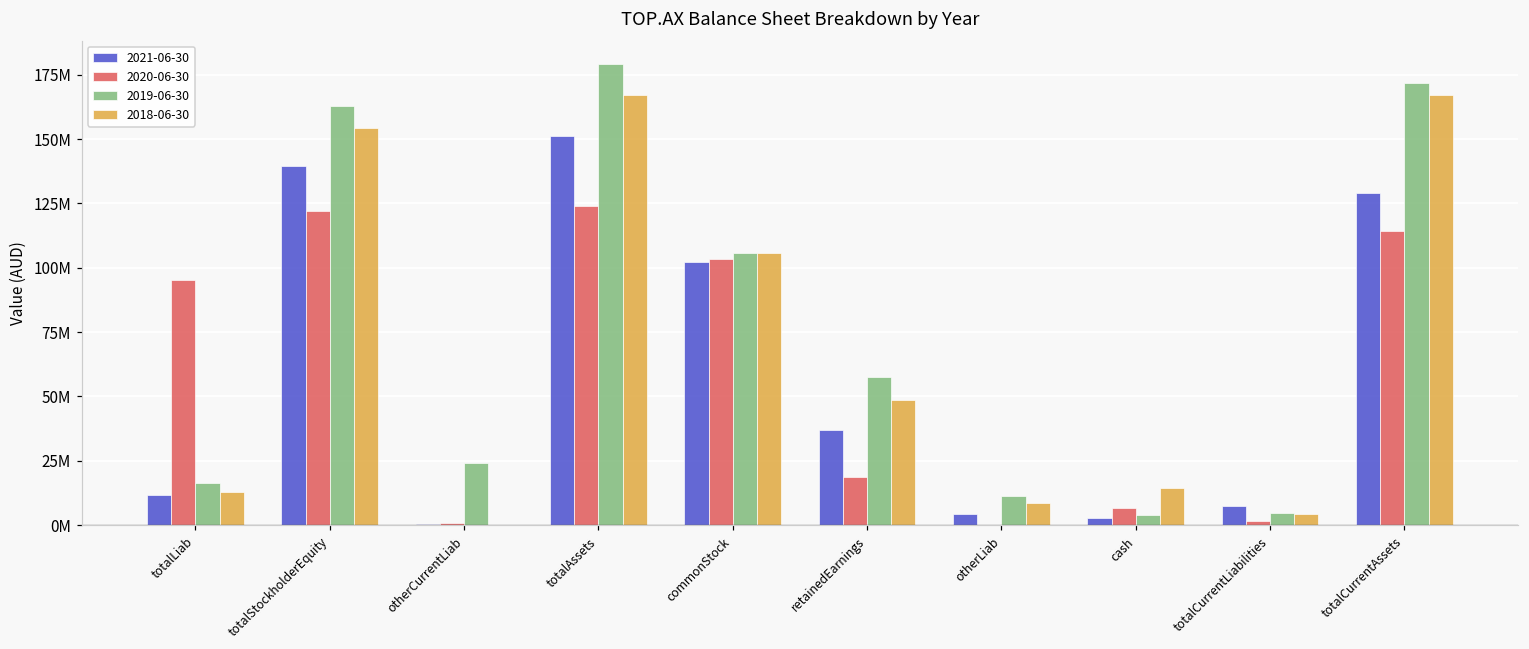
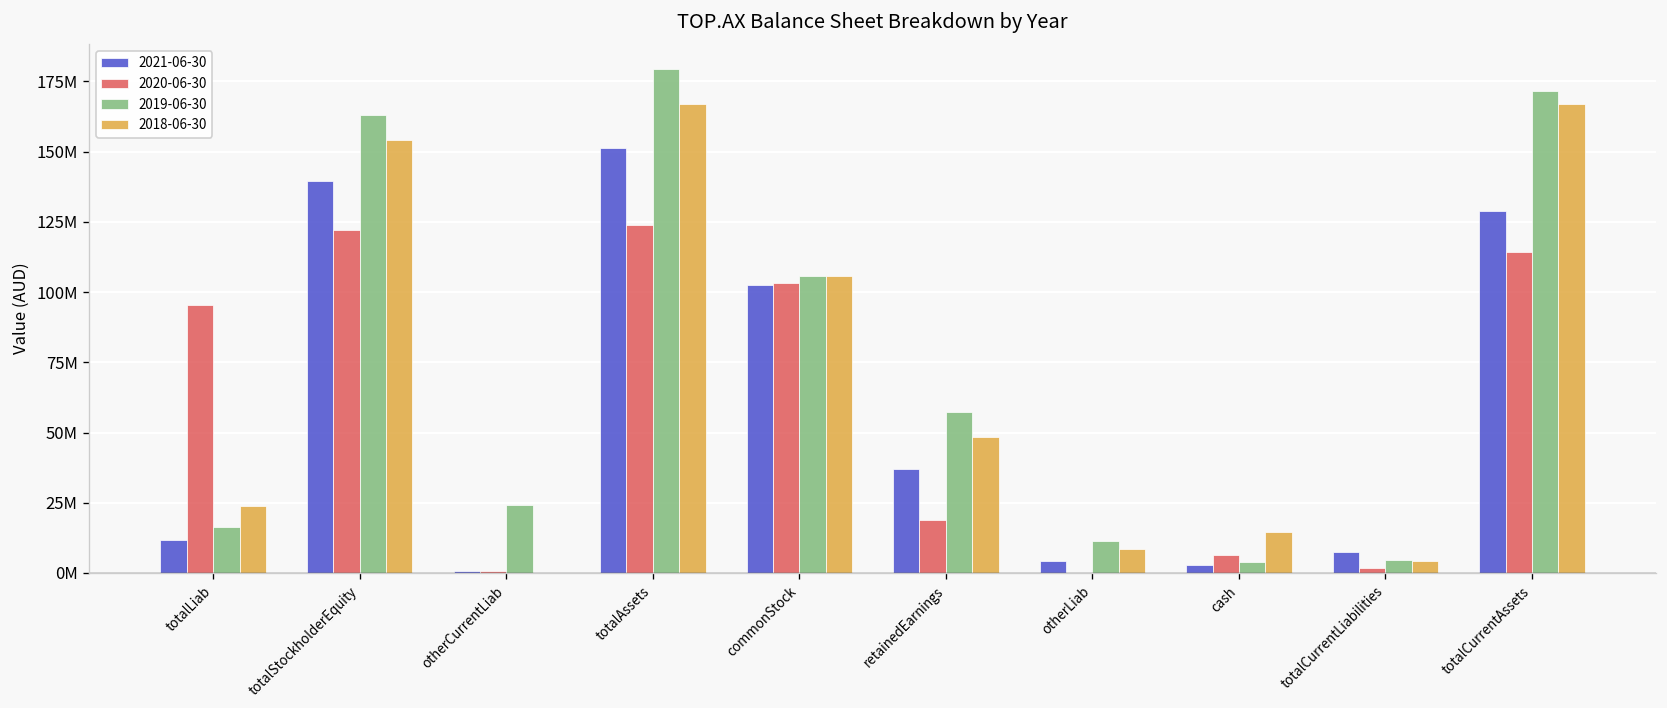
  {
    "2021-06-30": {
      "totalLiab": 12000000,
      "totalStockholderEquity": 139000000,
      "totalAssets": 151000000,
      "commonStock": 102000000,
      "retainedEarnings": 37000000,
      "otherLiab": 4000000,
      "cash": 3000000,
      "totalCurrentLiabilities": 8000000,
      "totalCurrentAssets": 129000000
    },
    "2020-06-30": {
      "totalLiab": 95000000,
      "totalStockholderEquity": 122000000,
      "totalAssets": 124000000,
      "commonStock": 103000000,
      "retainedEarnings": 19000000,
      "otherLiab": 0,
      "cash": 7000000,
      "totalCurrentLiabilities": 2000000,
      "totalCurrentAssets": 114000000
    },
    "2019-06-30": {
      "totalLiab": 16000000,
      "totalStockholderEquity": 163000000,
      "otherCurrentLiab": 24000000,
      "totalAssets": 179000000,
      "commonStock": 106000000,
      "retainedEarnings": 57000000,
      "otherLiab": 12000000,
      "cash": 4000000,
      "totalCurrentLiabilities": 5000000,
      "totalCurrentAssets": 172000000
    },
    "2018-06-30": {
-     "totalLiab": 13000000,
+     "totalLiab": 24000000,
      "totalStockholderEquity": 154000000,
      "totalAssets": 167000000,
      "commonStock": 106000000,
      "retainedEarnings": 49000000,
      "otherLiab": 9000000,
      "cash": 15000000,
      "totalCurrentLiabilities": 4000000,
      "totalCurrentAssets": 167000000
    }
  }
